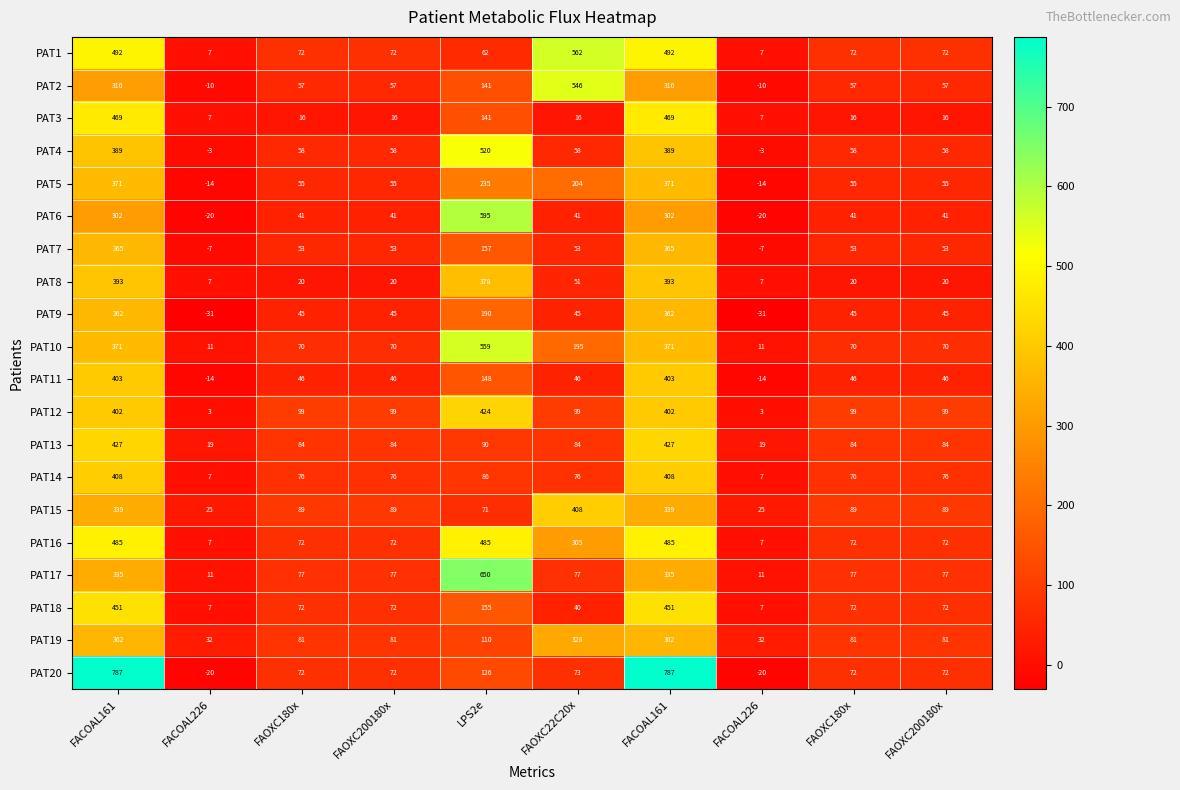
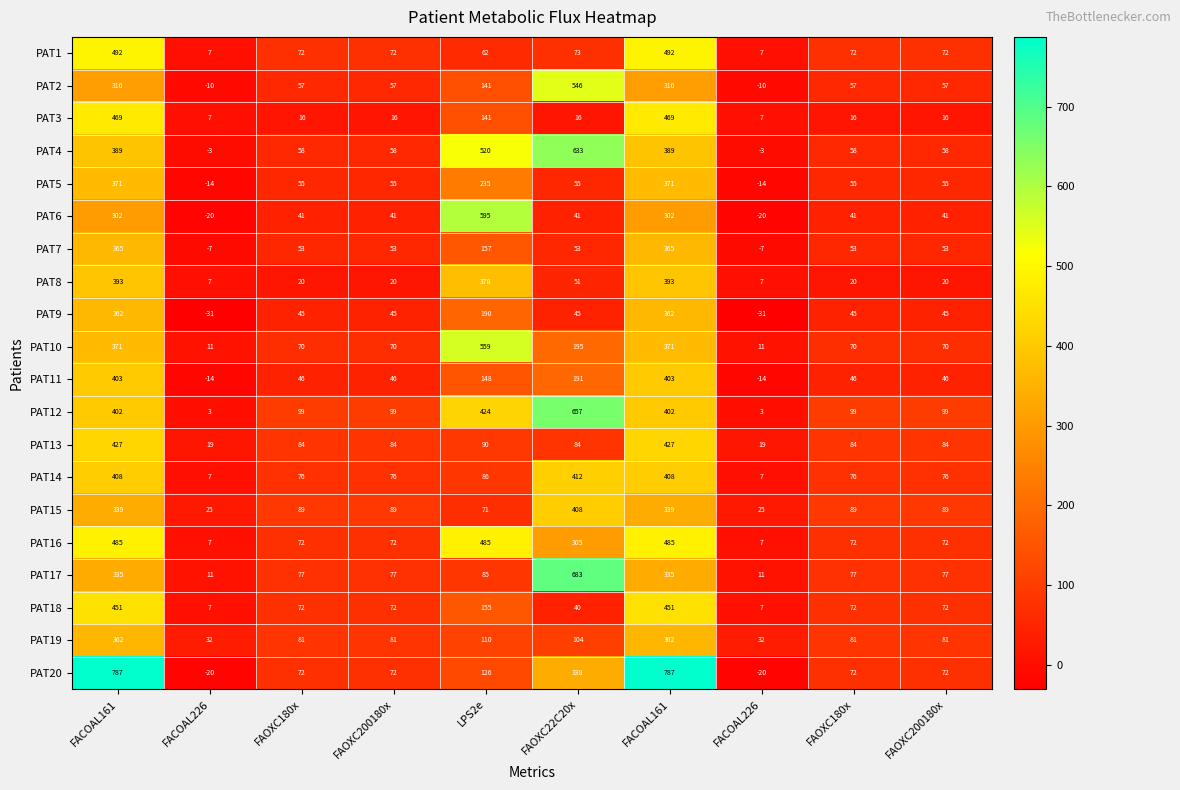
  {
    "PAT1": {
      "LPS2e": 62,
-     "FAOXC22C20x": 562
+     "FAOXC22C20x": 73
    },
    "PAT2": {
      "LPS2e": 141,
      "FAOXC22C20x": 546
    },
    "PAT3": {
      "LPS2e": 141,
      "FAOXC22C20x": 16
    },
    "PAT4": {
      "LPS2e": 520,
-     "FAOXC22C20x": 58
+     "FAOXC22C20x": 633
    },
    "PAT5": {
      "LPS2e": 235,
-     "FAOXC22C20x": 204
+     "FAOXC22C20x": 55
    },
    "PAT6": {
      "LPS2e": 595,
      "FAOXC22C20x": 41
    },
    "PAT7": {
      "LPS2e": 157,
      "FAOXC22C20x": 53
    },
    "PAT8": {
      "LPS2e": 378,
      "FAOXC22C20x": 51
    },
    "PAT9": {
      "LPS2e": 190,
      "FAOXC22C20x": 45
    },
    "PAT10": {
      "LPS2e": 559,
      "FAOXC22C20x": 195
    },
    "PAT11": {
      "LPS2e": 148,
-     "FAOXC22C20x": 46
+     "FAOXC22C20x": 191
    },
    "PAT12": {
      "LPS2e": 424,
-     "FAOXC22C20x": 99
+     "FAOXC22C20x": 657
    },
    "PAT13": {
      "LPS2e": 90,
      "FAOXC22C20x": 84
    },
    "PAT14": {
      "LPS2e": 86,
-     "FAOXC22C20x": 76
+     "FAOXC22C20x": 412
    },
    "PAT15": {
      "LPS2e": 71,
      "FAOXC22C20x": 408
    },
    "PAT16": {
      "LPS2e": 485,
      "FAOXC22C20x": 305
    },
    "PAT17": {
-     "LPS2e": 650,
-     "FAOXC22C20x": 77
+     "LPS2e": 85,
+     "FAOXC22C20x": 683
    },
    "PAT18": {
      "LPS2e": 155,
      "FAOXC22C20x": 40
    },
    "PAT19": {
      "LPS2e": 110,
-     "FAOXC22C20x": 328
+     "FAOXC22C20x": 104
    },
    "PAT20": {
      "LPS2e": 126,
-     "FAOXC22C20x": 73
+     "FAOXC22C20x": 338
    }
  }
